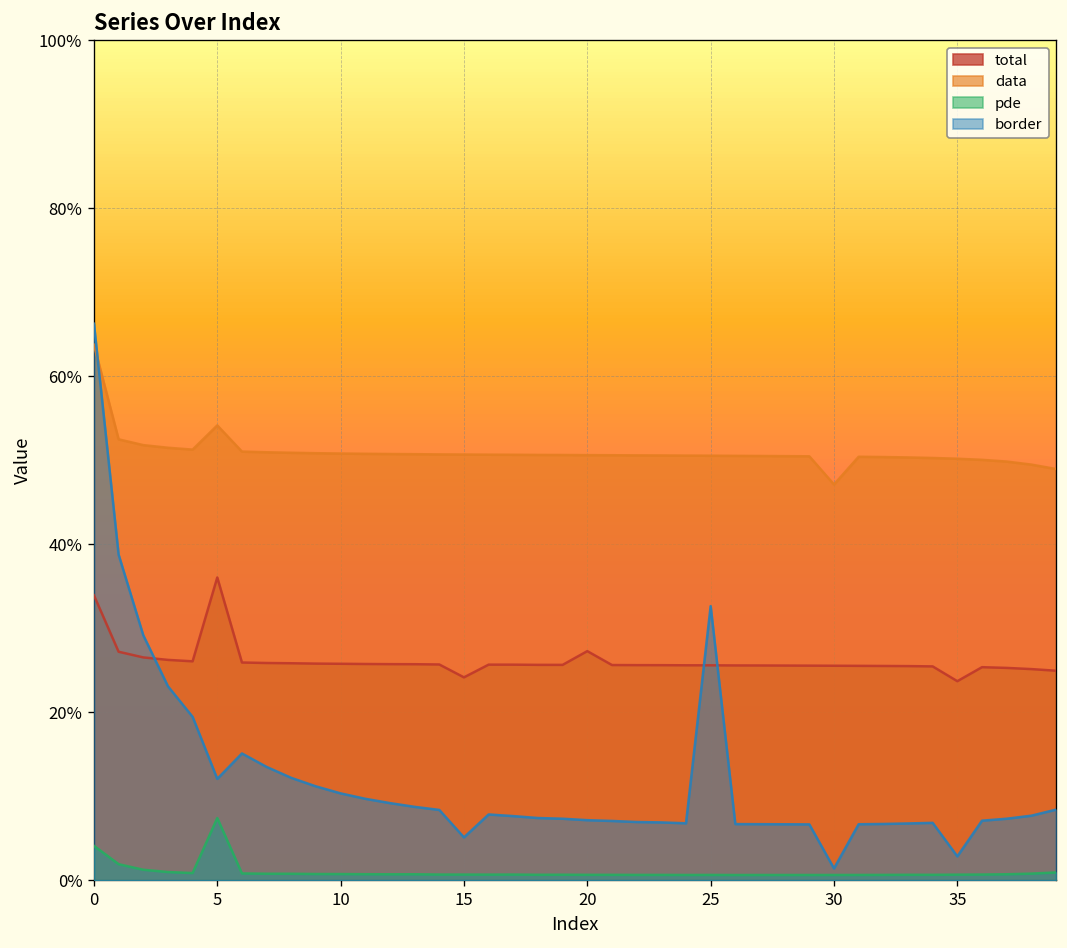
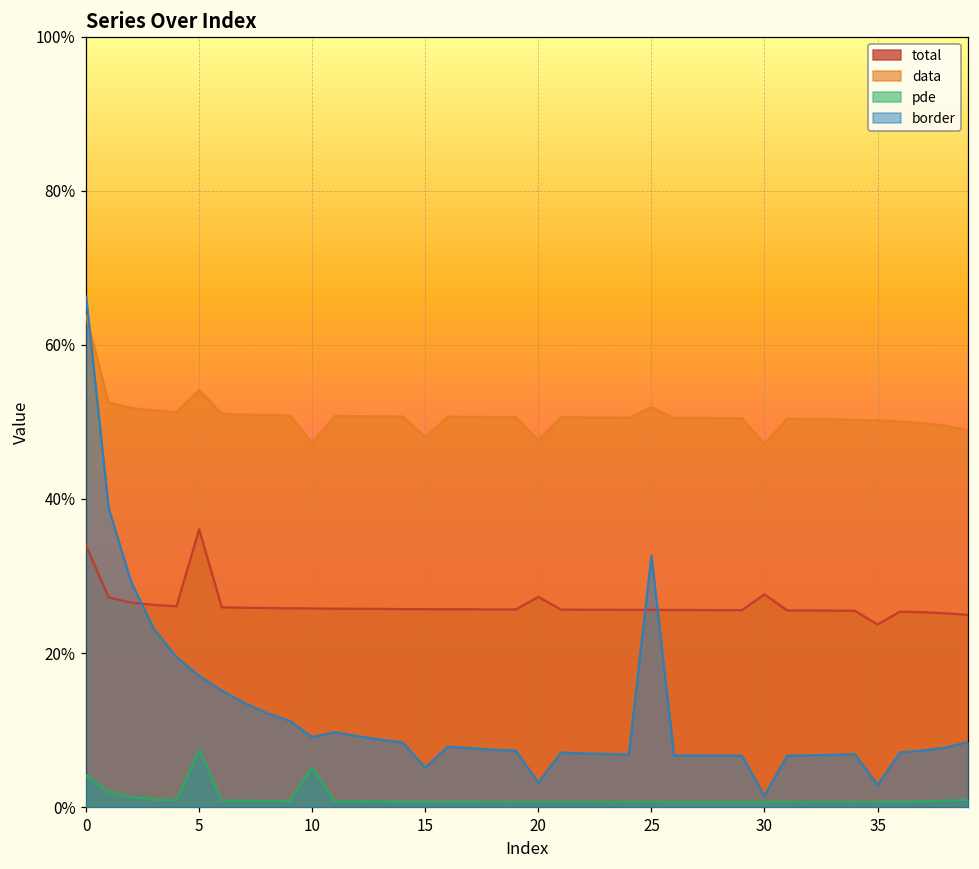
  {
    "total": {
      "0": "34%",
      "5": "36%",
      "10": "26%",
-     "15": "24%",
+     "15": "26%",
      "20": "27%",
      "25": "26%",
-     "30": "26%",
+     "30": "28%",
      "35": "24%"
    },
    "data": {
      "0": "64%",
      "5": "54%",
-     "10": "51%",
-     "15": "51%",
-     "20": "51%",
-     "25": "51%",
+     "10": "47%",
+     "15": "48%",
+     "20": "48%",
+     "25": "52%",
      "30": "47%",
      "35": "50%"
    },
    "pde": {
      "0": "4%",
      "5": "7%",
-     "10": "1%",
+     "10": "5%",
      "15": "1%",
      "20": "1%",
      "25": "1%",
      "30": "1%",
      "35": "1%"
    },
    "border": {
      "0": "66%",
-     "5": "12%",
-     "10": "10%",
+     "5": "17%",
+     "10": "9%",
      "15": "5%",
-     "20": "7%",
+     "20": "3%",
      "25": "33%",
      "30": "1%",
      "35": "3%"
    }
  }
